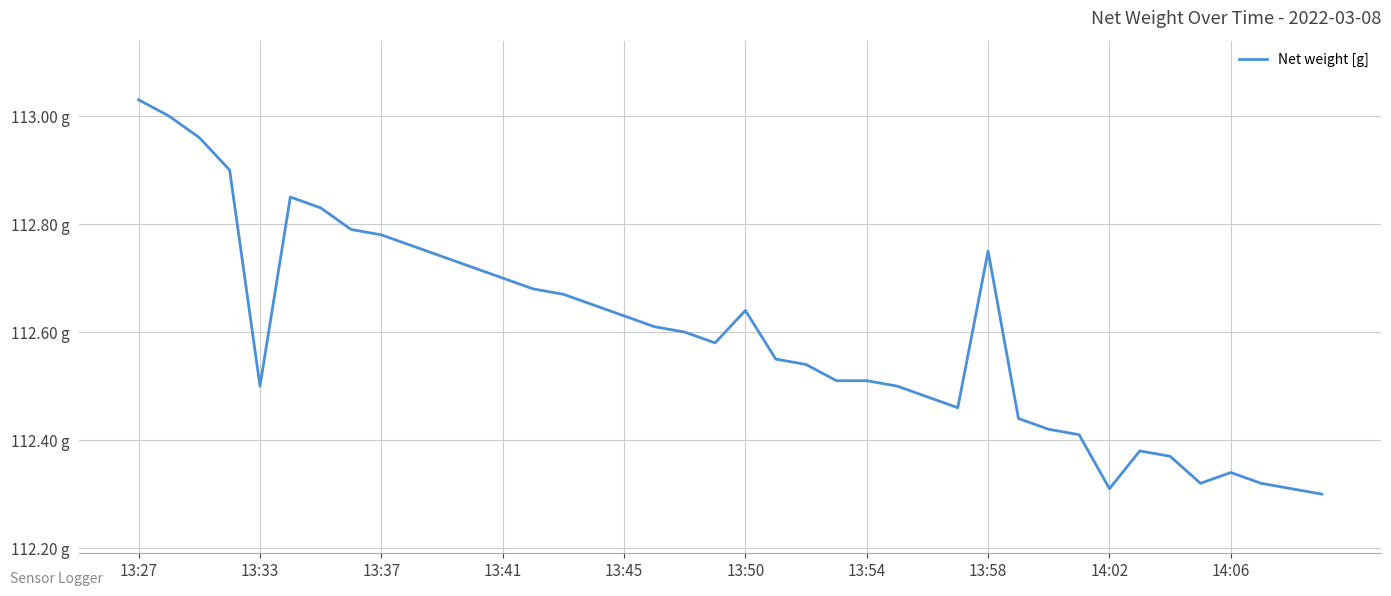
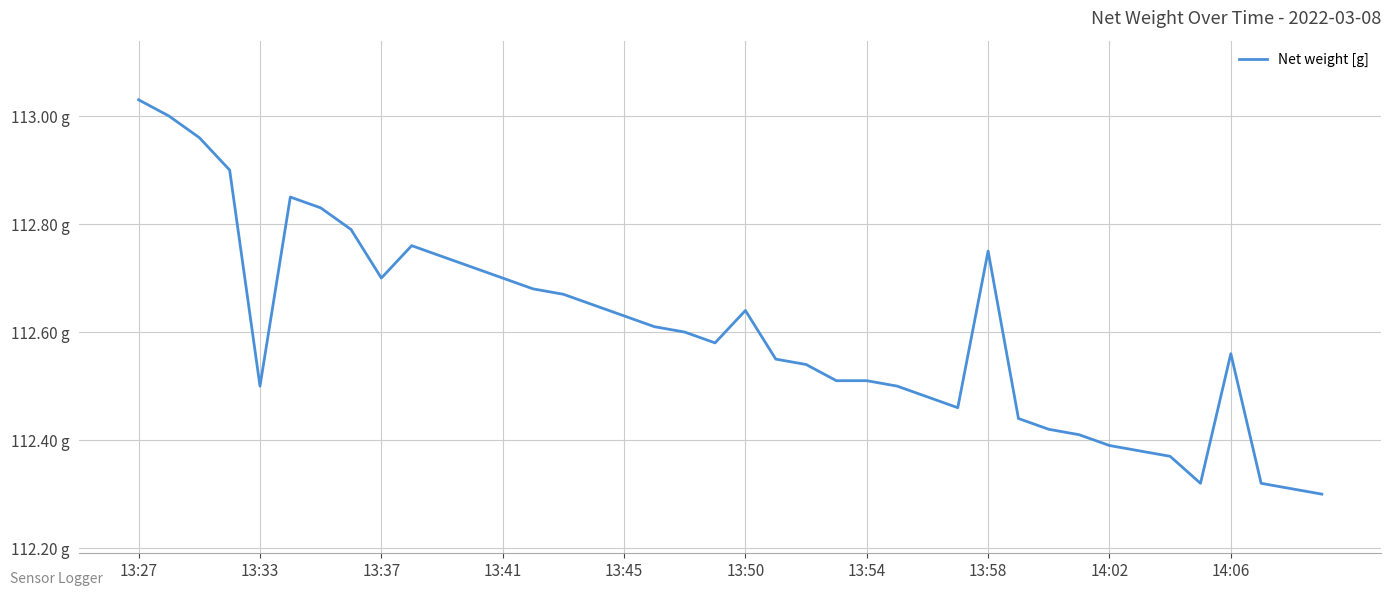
  {
    "13:27": "113.03 g",
    "13:33": "112.50 g",
-   "13:37": "112.78 g",
+   "13:37": "112.70 g",
    "13:41": "112.70 g",
    "13:45": "112.63 g",
    "13:50": "112.64 g",
    "13:54": "112.51 g",
    "13:58": "112.75 g",
-   "14:02": "112.31 g",
-   "14:06": "112.34 g"
+   "14:02": "112.39 g",
+   "14:06": "112.56 g"
  }
